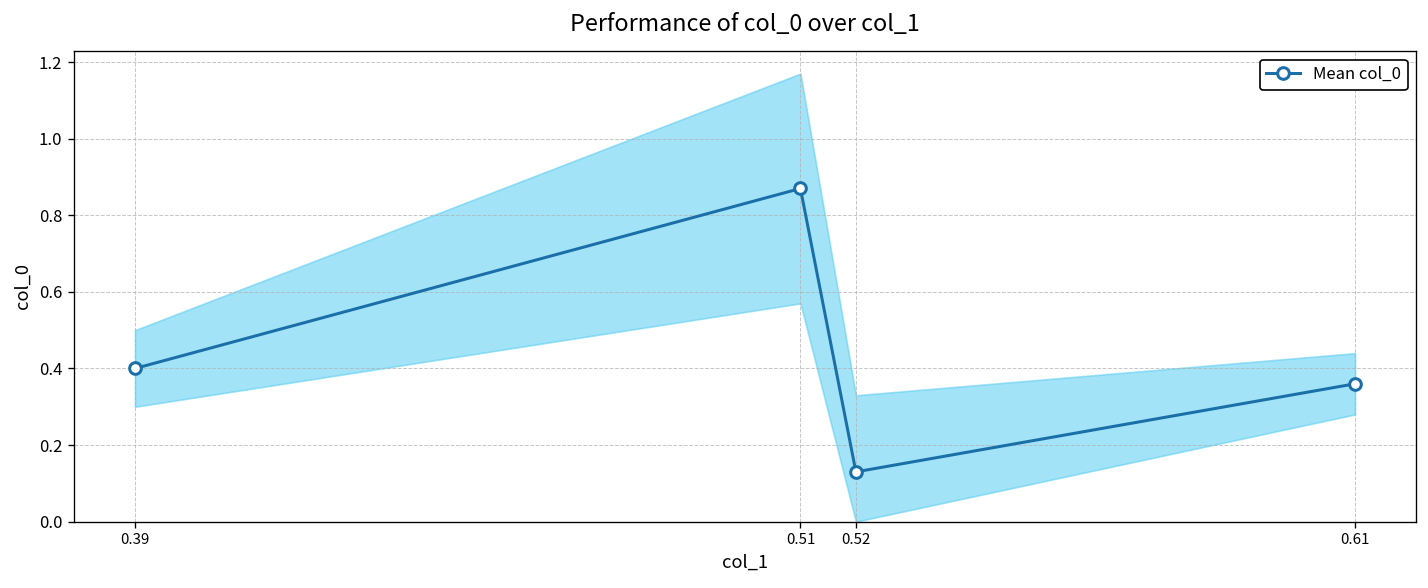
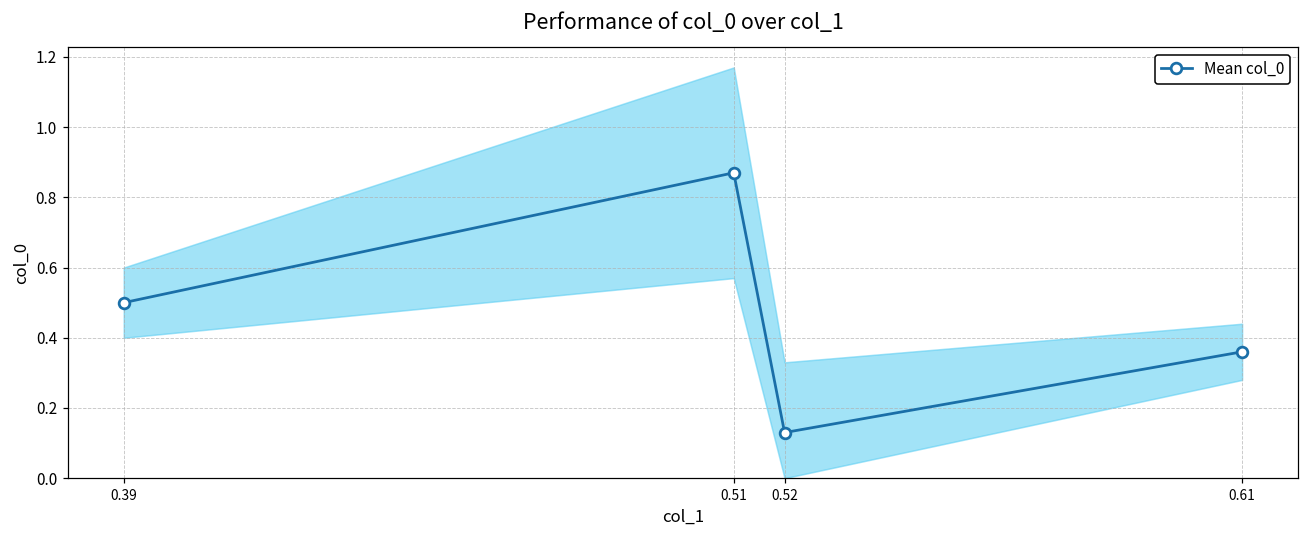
  {
    "Mean col_0": {
-     "0.39": 0.4,
+     "0.39": 0.5,
      "0.51": 0.87,
      "0.52": 0.13,
      "0.61": 0.36
    }
  }
